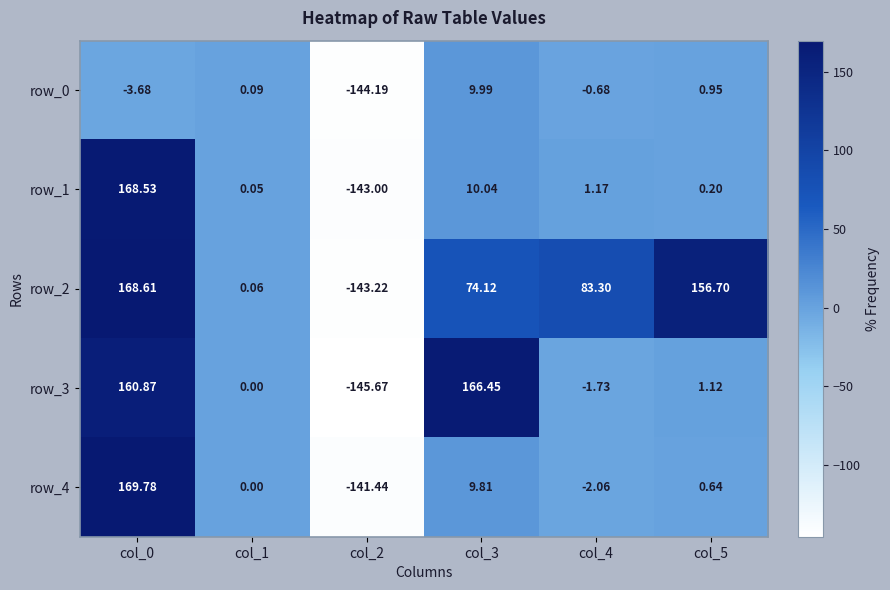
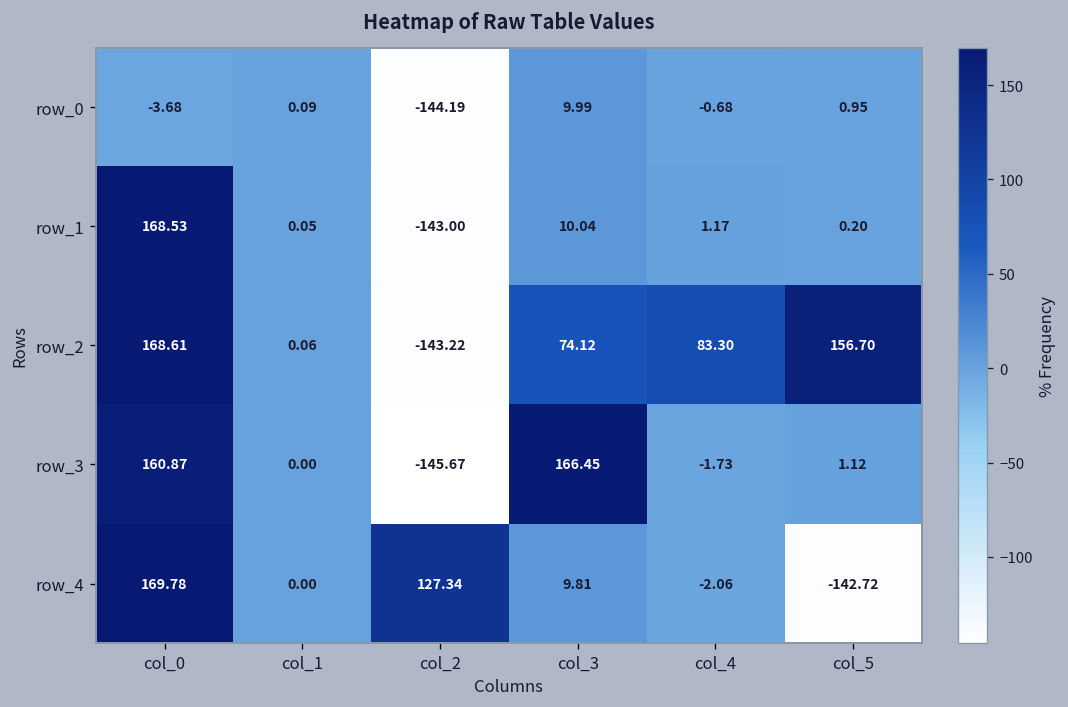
  {
    "row_0": {
      "col_0": -3.68,
      "col_1": 0.09,
      "col_2": -144.19,
      "col_3": 9.99,
      "col_4": -0.68,
      "col_5": 0.95
    },
    "row_1": {
      "col_0": 168.53,
      "col_1": 0.05,
      "col_2": -143.00,
      "col_3": 10.04,
      "col_4": 1.17,
      "col_5": 0.20
    },
    "row_2": {
      "col_0": 168.61,
      "col_1": 0.06,
      "col_2": -143.22,
      "col_3": 74.12,
      "col_4": 83.30,
      "col_5": 156.70
    },
    "row_3": {
      "col_0": 160.87,
      "col_1": 0.00,
      "col_2": -145.67,
      "col_3": 166.45,
      "col_4": -1.73,
      "col_5": 1.12
    },
    "row_4": {
      "col_0": 169.78,
      "col_1": 0.00,
-     "col_2": -141.44,
+     "col_2": 127.34,
      "col_3": 9.81,
      "col_4": -2.06,
-     "col_5": 0.64
+     "col_5": -142.72
    }
  }
